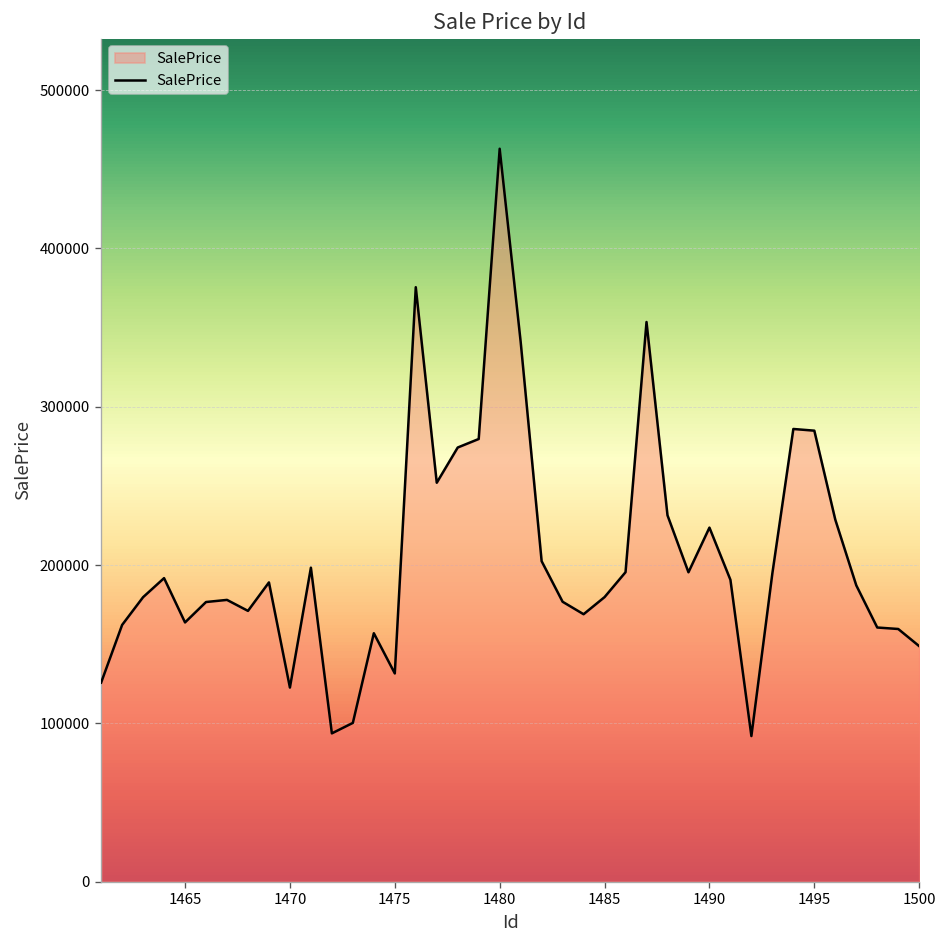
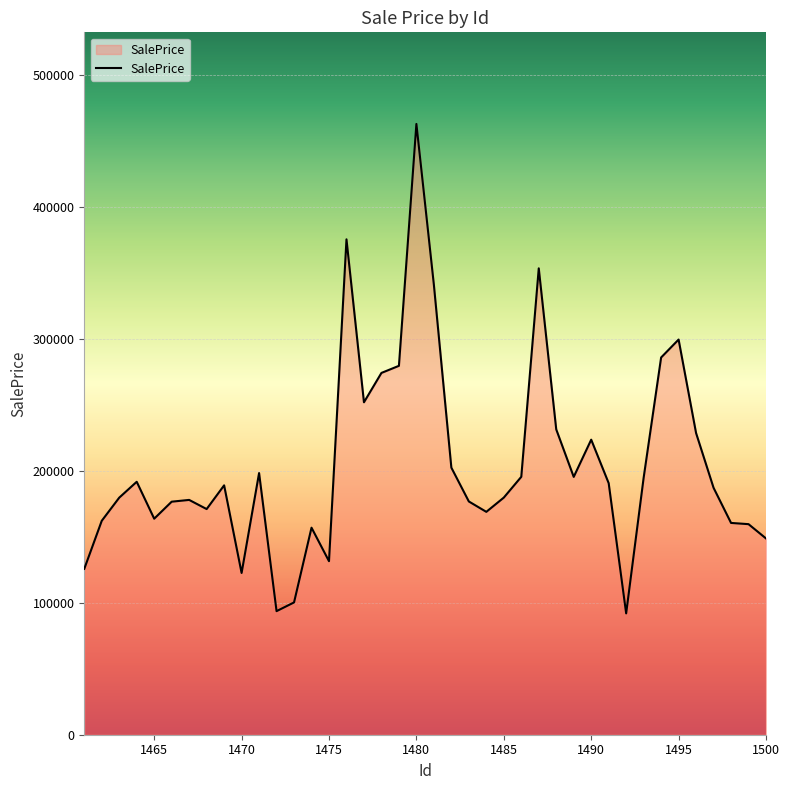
  {
    "1465": 164000,
    "1470": 123000,
    "1475": 132000,
    "1480": 463000,
    "1485": 180000,
    "1490": 224000,
-   "1495": 285000,
+   "1495": 300000,
    "1500": 149000
  }
